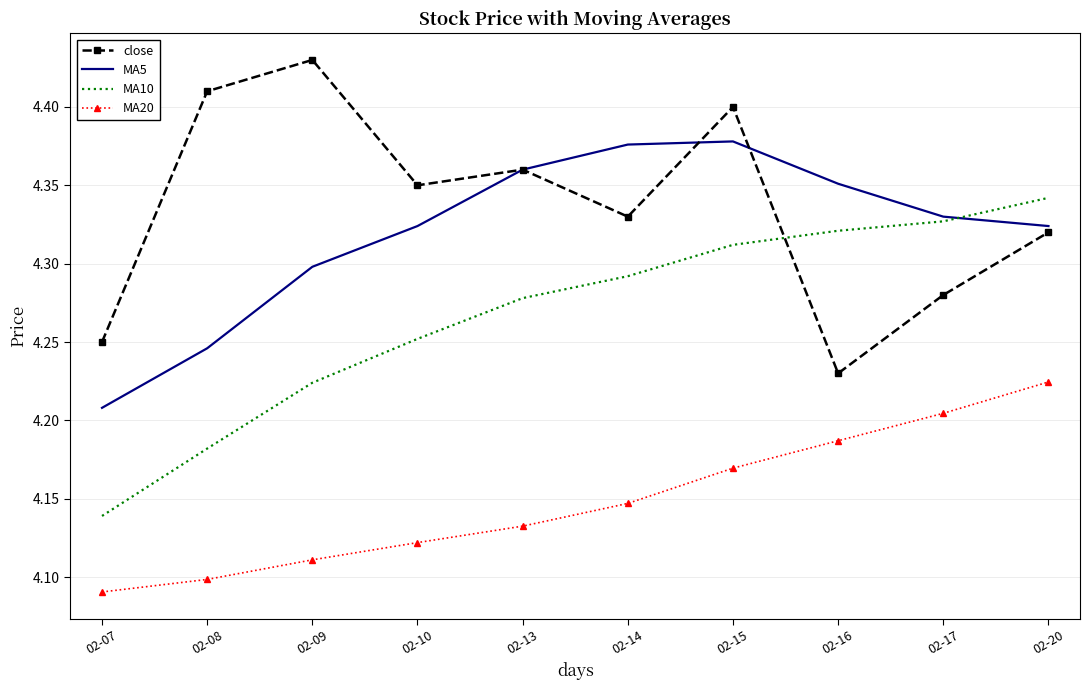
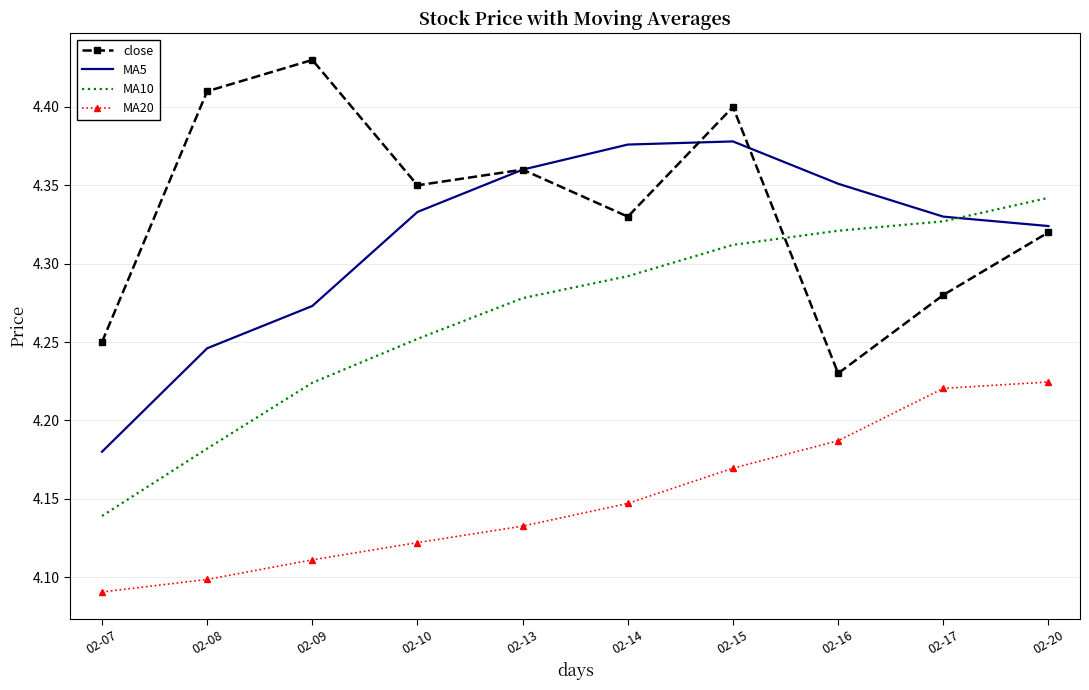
  {
    "close": {
      "02-07": 4.250,
      "02-08": 4.410,
      "02-09": 4.430,
      "02-10": 4.350,
      "02-14": 4.330,
      "02-15": 4.400,
      "02-16": 4.230,
      "02-17": 4.280,
      "02-20": 4.320
    },
    "MA5": {
-     "02-07": 4.208,
+     "02-07": 4.180,
      "02-08": 4.246,
-     "02-09": 4.298,
-     "02-10": 4.324,
+     "02-09": 4.273,
+     "02-10": 4.333,
      "02-14": 4.376,
      "02-15": 4.378,
      "02-16": 4.351,
      "02-17": 4.330,
      "02-20": 4.324
    },
    "MA10": {
      "02-07": 4.139,
      "02-08": 4.182,
      "02-09": 4.224,
      "02-10": 4.252,
      "02-13": 4.278,
      "02-14": 4.292,
      "02-15": 4.312,
      "02-16": 4.321,
      "02-17": 4.327,
      "02-20": 4.342
    },
    "MA20": {
      "02-07": 4.091,
      "02-08": 4.099,
      "02-09": 4.111,
      "02-10": 4.122,
      "02-13": 4.133,
      "02-14": 4.147,
      "02-15": 4.170,
      "02-16": 4.187,
-     "02-17": 4.205,
+     "02-17": 4.220,
      "02-20": 4.225
    }
  }
